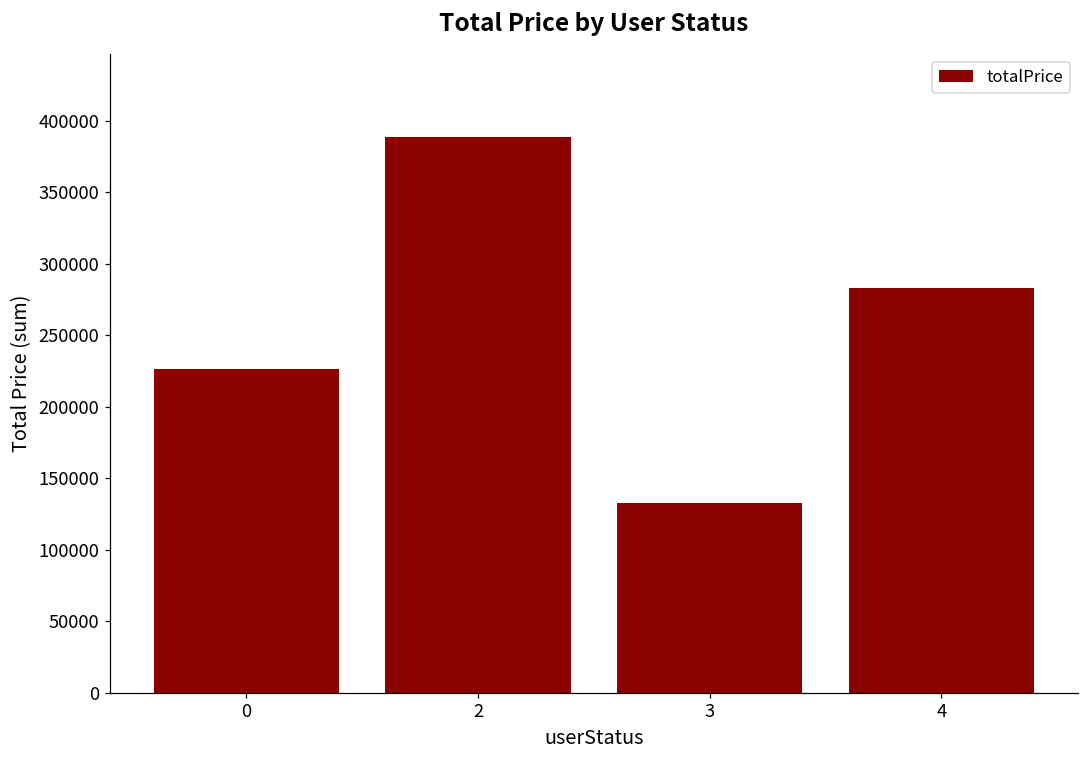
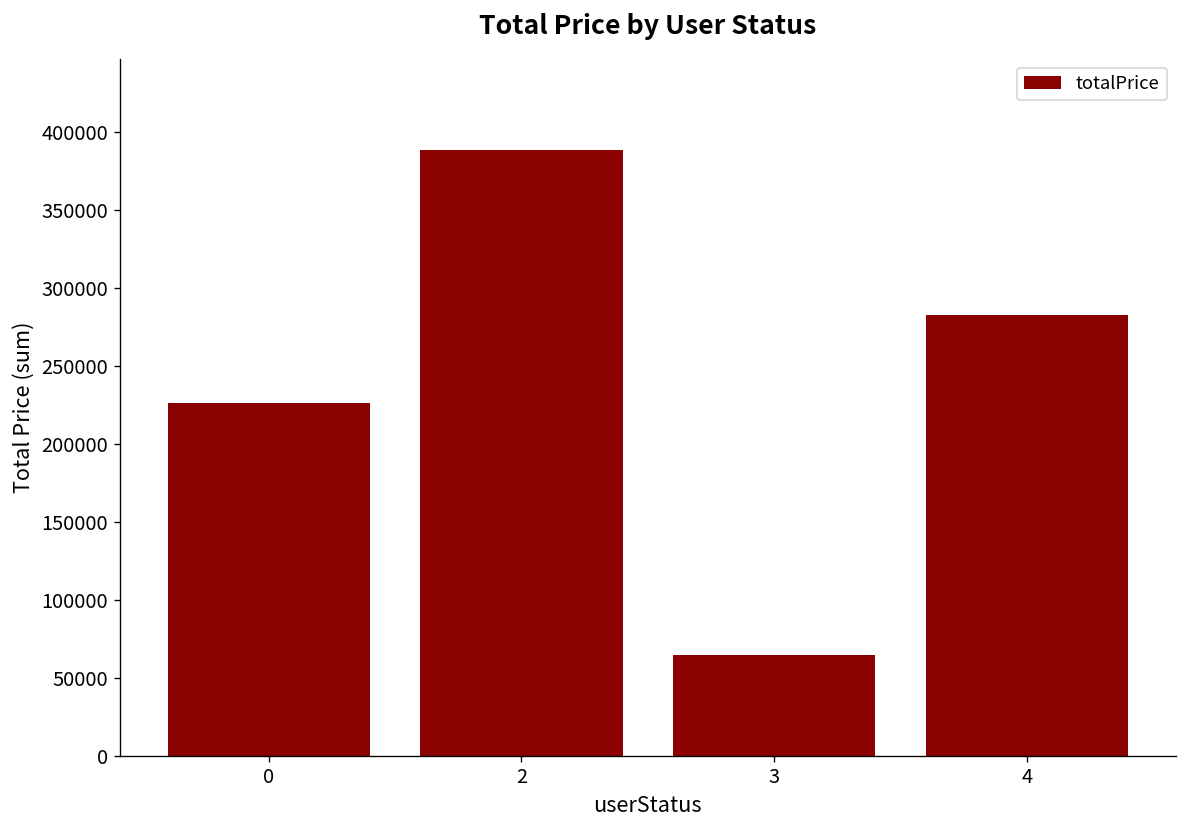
  {
    "0": 226000,
    "2": 388000,
-   "3": 133000,
+   "3": 65000,
    "4": 283000
  }
